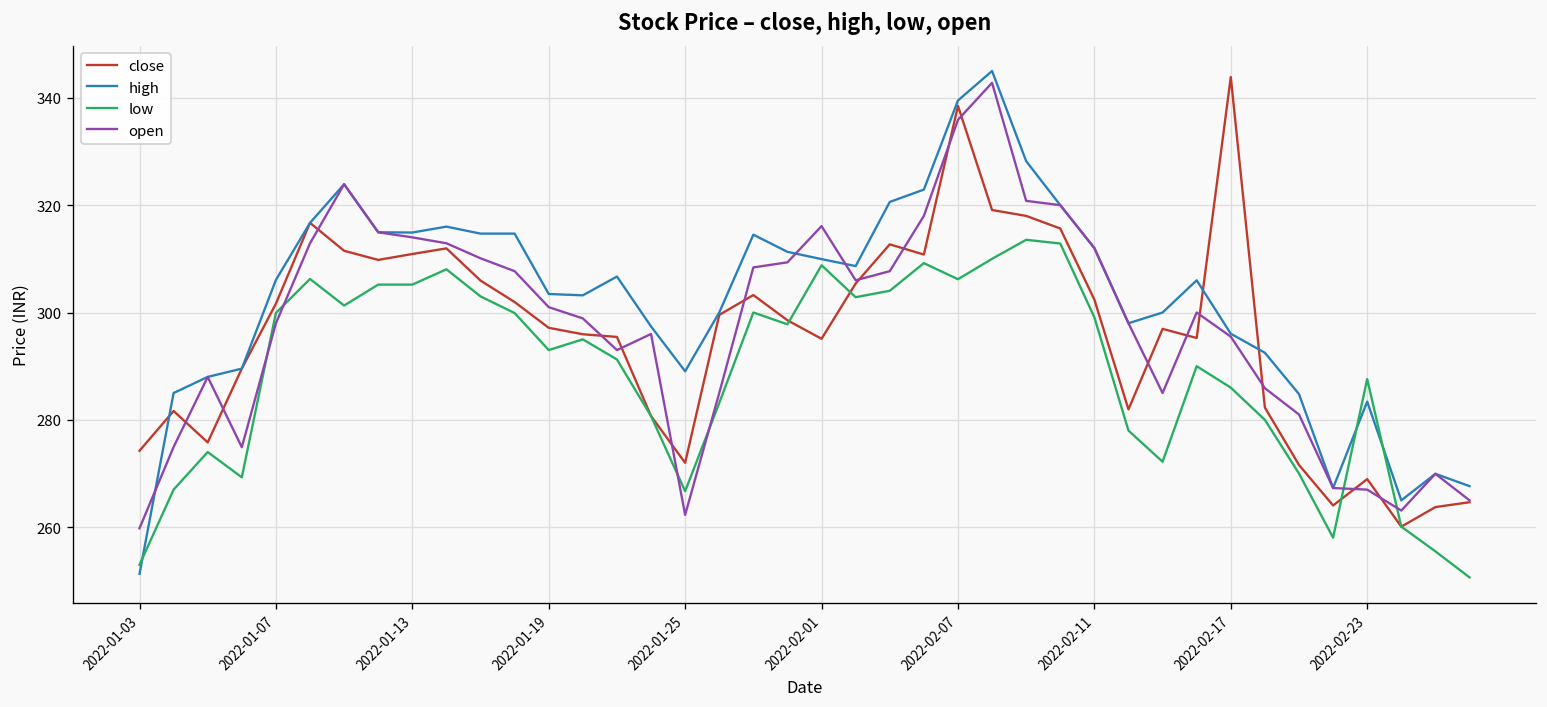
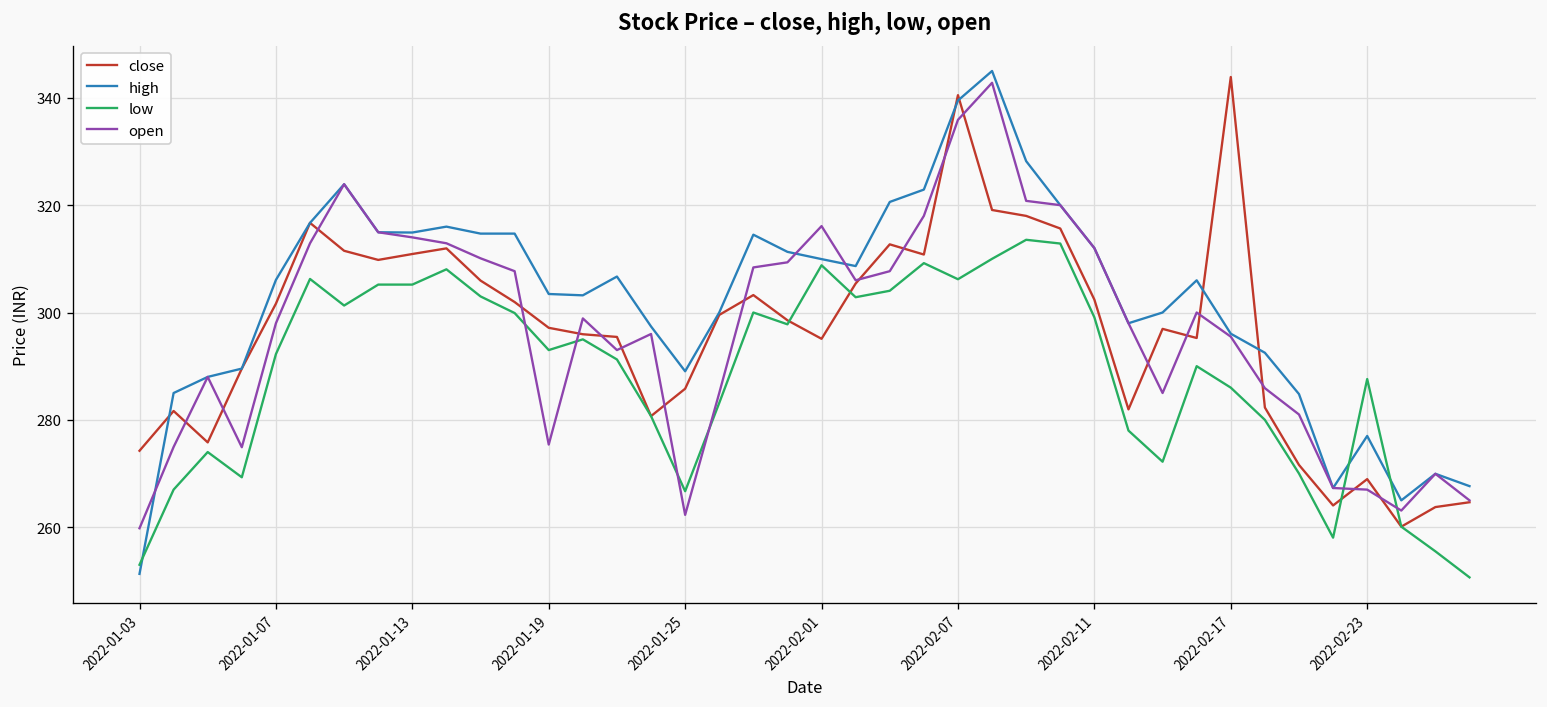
  {
    "close": {
      "2022-01-03": 274,
      "2022-01-07": 302,
      "2022-01-13": 311,
      "2022-01-19": 297,
-     "2022-01-25": 272,
+     "2022-01-25": 286,
      "2022-02-01": 295,
-     "2022-02-07": 339,
+     "2022-02-07": 341,
      "2022-02-11": 302,
      "2022-02-17": 344,
      "2022-02-23": 269
    },
    "high": {
      "2022-01-03": 251,
      "2022-01-07": 306,
      "2022-01-13": 315,
      "2022-01-19": 303,
      "2022-01-25": 289,
      "2022-02-01": 310,
      "2022-02-07": 340,
-     "2022-02-23": 283
+     "2022-02-23": 277
    },
    "low": {
      "2022-01-03": 253,
-     "2022-01-07": 300,
+     "2022-01-07": 292,
      "2022-01-13": 305,
      "2022-01-19": 293,
      "2022-01-25": 267,
      "2022-02-01": 309,
      "2022-02-07": 306,
      "2022-02-11": 299,
      "2022-02-17": 286,
      "2022-02-23": 288
    },
    "open": {
      "2022-01-03": 260,
      "2022-01-07": 298,
      "2022-01-13": 314,
-     "2022-01-19": 301,
+     "2022-01-19": 275,
      "2022-01-25": 262,
      "2022-02-01": 316,
      "2022-02-07": 336,
      "2022-02-23": 267
    }
  }
